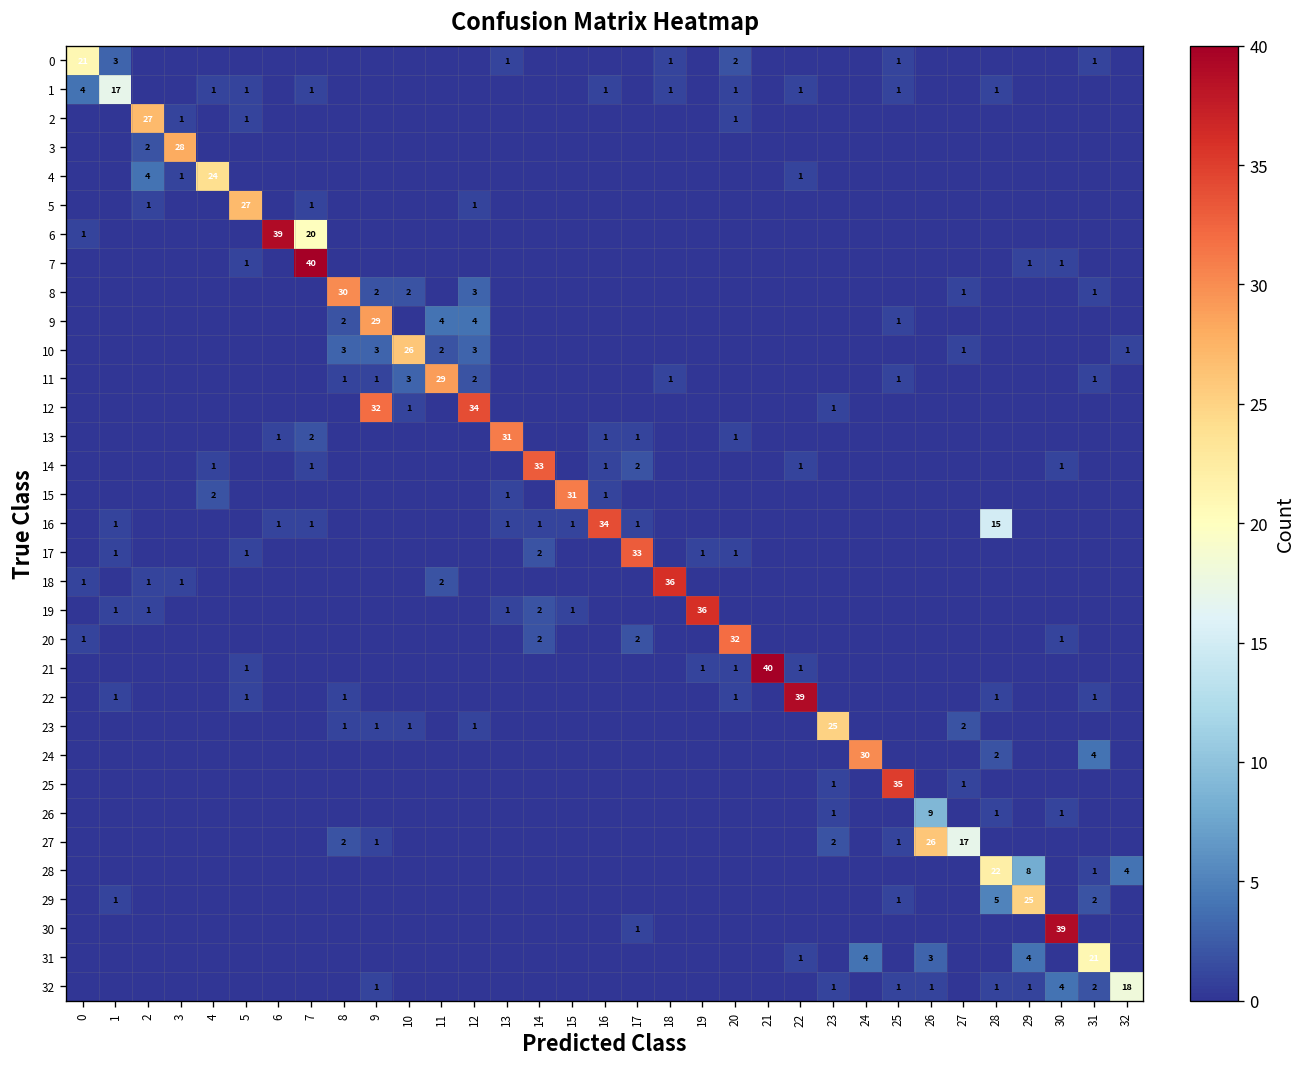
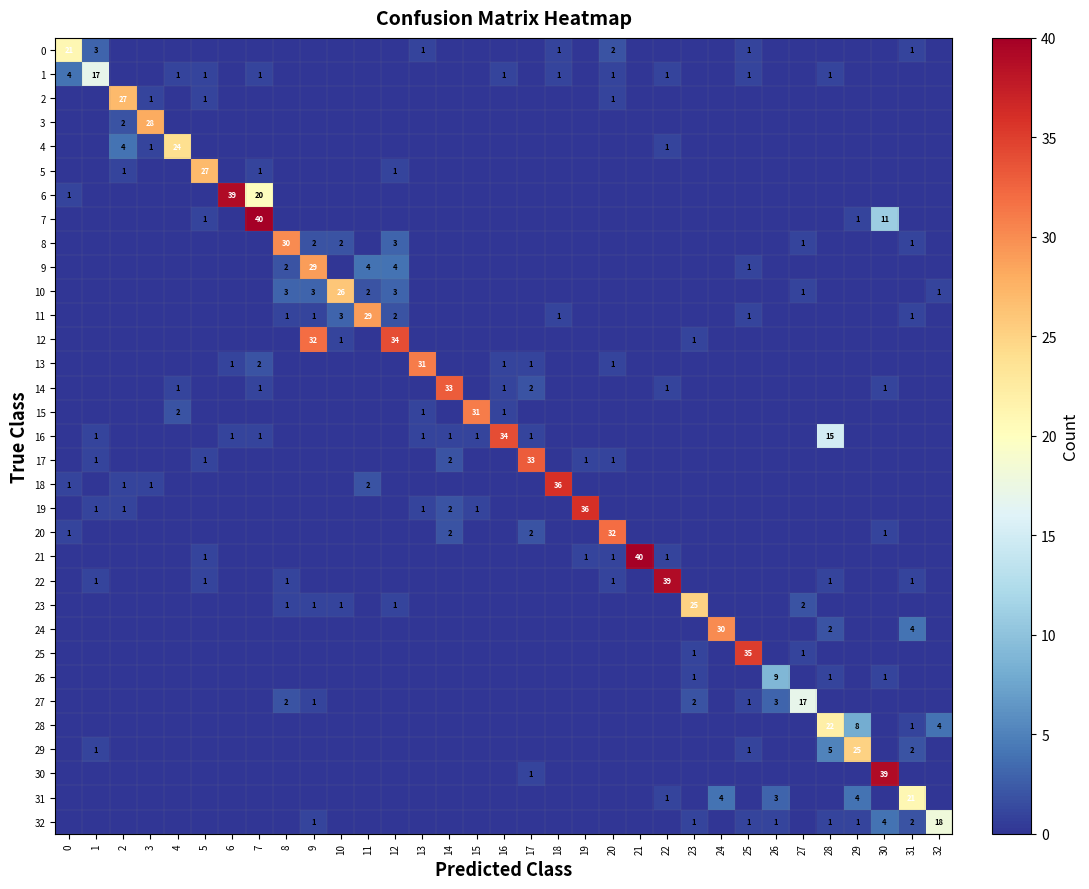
  {
    "0": {
      "0": 21,
      "1": 3,
      "13": 1,
      "18": 1,
      "20": 2,
      "25": 1,
      "31": 1
    },
    "1": {
      "0": 4,
      "1": 17,
      "4": 1,
      "5": 1,
      "7": 1,
      "16": 1,
      "18": 1,
      "20": 1,
      "22": 1,
      "25": 1,
      "28": 1
    },
    "2": {
      "2": 27,
      "3": 1,
      "5": 1,
      "20": 1
    },
    "3": {
      "2": 2,
      "3": 28
    },
    "4": {
      "2": 4,
      "3": 1,
      "4": 24,
      "22": 1
    },
    "5": {
      "2": 1,
      "5": 27,
      "7": 1,
      "12": 1
    },
    "6": {
      "0": 1,
      "6": 39,
      "7": 20
    },
    "7": {
      "5": 1,
      "7": 40,
      "29": 1,
-     "30": 1
+     "30": 11
    },
    "8": {
      "8": 30,
      "9": 2,
      "10": 2,
      "12": 3,
      "27": 1,
      "31": 1
    },
    "9": {
      "8": 2,
      "9": 29,
      "11": 4,
      "12": 4,
      "25": 1
    },
    "10": {
      "8": 3,
      "9": 3,
      "10": 26,
      "11": 2,
      "12": 3,
      "27": 1,
      "32": 1
    },
    "11": {
      "8": 1,
      "9": 1,
      "10": 3,
      "11": 29,
      "12": 2,
      "18": 1,
      "25": 1,
      "31": 1
    },
    "12": {
      "9": 32,
      "10": 1,
      "12": 34,
      "23": 1
    },
    "13": {
      "6": 1,
      "7": 2,
      "13": 31,
      "16": 1,
      "17": 1,
      "20": 1
    },
    "14": {
      "4": 1,
      "7": 1,
      "14": 33,
      "16": 1,
      "17": 2,
      "22": 1,
      "30": 1
    },
    "15": {
      "4": 2,
      "13": 1,
      "15": 31,
      "16": 1
    },
    "16": {
      "1": 1,
      "6": 1,
      "7": 1,
      "13": 1,
      "14": 1,
      "15": 1,
      "16": 34,
      "17": 1,
      "28": 15
    },
    "17": {
      "1": 1,
      "5": 1,
      "14": 2,
      "17": 33,
      "19": 1,
      "20": 1
    },
    "18": {
      "0": 1,
      "2": 1,
      "3": 1,
      "11": 2,
      "18": 36
    },
    "19": {
      "1": 1,
      "2": 1,
      "13": 1,
      "14": 2,
      "15": 1,
      "19": 36
    },
    "20": {
      "0": 1,
      "14": 2,
      "17": 2,
      "20": 32,
      "30": 1
    },
    "21": {
      "5": 1,
      "19": 1,
      "20": 1,
      "21": 40,
      "22": 1
    },
    "22": {
      "1": 1,
      "5": 1,
      "8": 1,
      "20": 1,
      "22": 39,
      "28": 1,
      "31": 1
    },
    "23": {
      "8": 1,
      "9": 1,
      "10": 1,
      "12": 1,
      "23": 25,
      "27": 2
    },
    "24": {
      "24": 30,
      "28": 2,
      "31": 4
    },
    "25": {
      "23": 1,
      "25": 35,
      "27": 1
    },
    "26": {
      "23": 1,
      "26": 9,
      "28": 1,
      "30": 1
    },
    "27": {
      "8": 2,
      "9": 1,
      "23": 2,
      "25": 1,
-     "26": 26,
+     "26": 3,
      "27": 17
    },
    "28": {
      "28": 22,
      "29": 8,
      "31": 1,
      "32": 4
    },
    "29": {
      "1": 1,
      "25": 1,
      "28": 5,
      "29": 25,
      "31": 2
    },
    "30": {
      "17": 1,
      "30": 39
    },
    "31": {
      "22": 1,
      "24": 4,
      "26": 3,
      "29": 4,
      "31": 21
    },
    "32": {
      "9": 1,
      "23": 1,
      "25": 1,
      "26": 1,
      "28": 1,
      "29": 1,
      "30": 4,
      "31": 2,
      "32": 18
    }
  }
